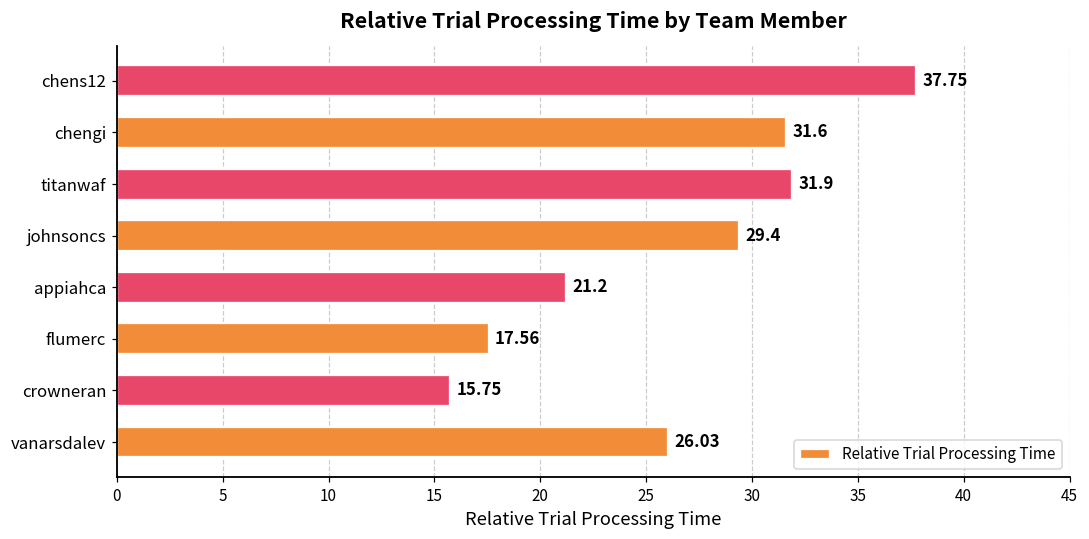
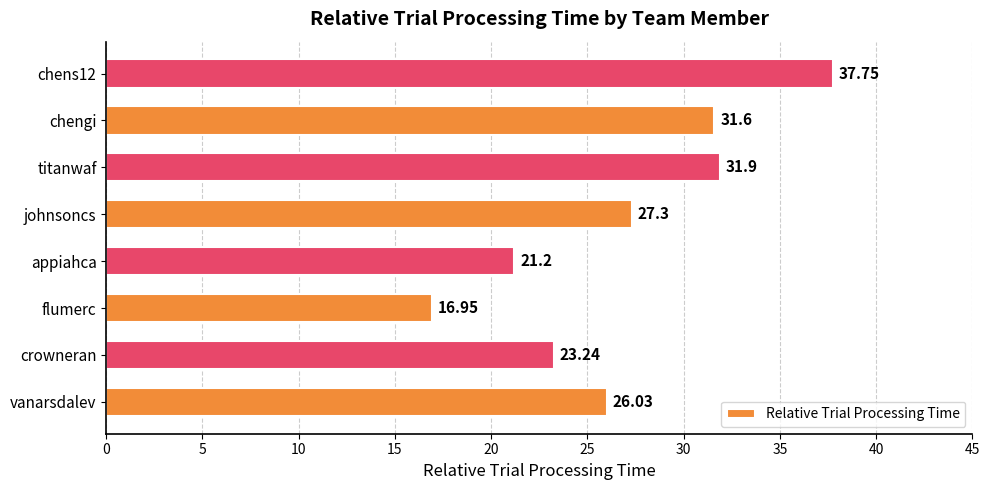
  {
    "chens12": 37.75,
    "chengi": 31.6,
    "titanwaf": 31.9,
-   "johnsoncs": 29.4,
+   "johnsoncs": 27.3,
    "appiahca": 21.2,
-   "flumerc": 17.56,
-   "crowneran": 15.75,
+   "flumerc": 16.95,
+   "crowneran": 23.24,
    "vanarsdalev": 26.03
  }
